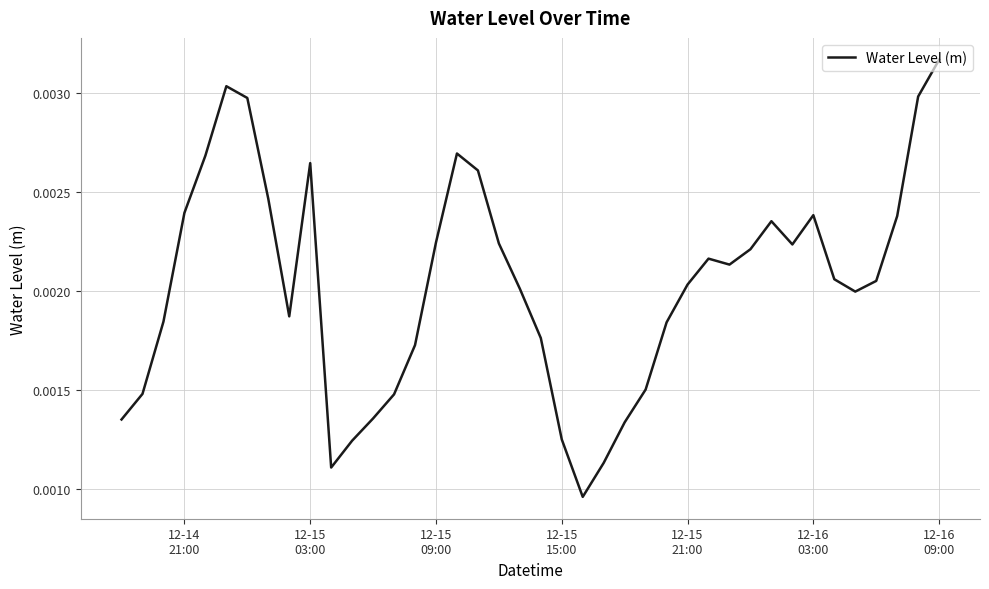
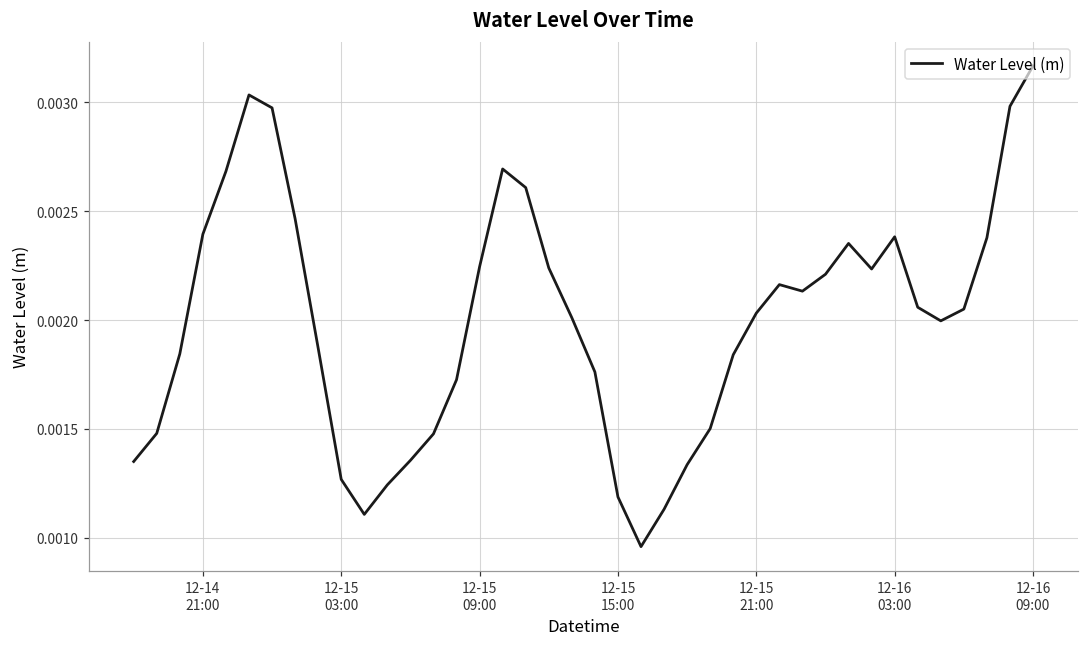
  {
    "12-14 21:00": 0.00239,
-   "12-15 03:00": 0.00265,
+   "12-15 03:00": 0.00127,
    "12-15 09:00": 0.00224,
-   "12-15 15:00": 0.00125,
+   "12-15 15:00": 0.00119,
    "12-15 21:00": 0.00203,
    "12-16 03:00": 0.00238
  }
